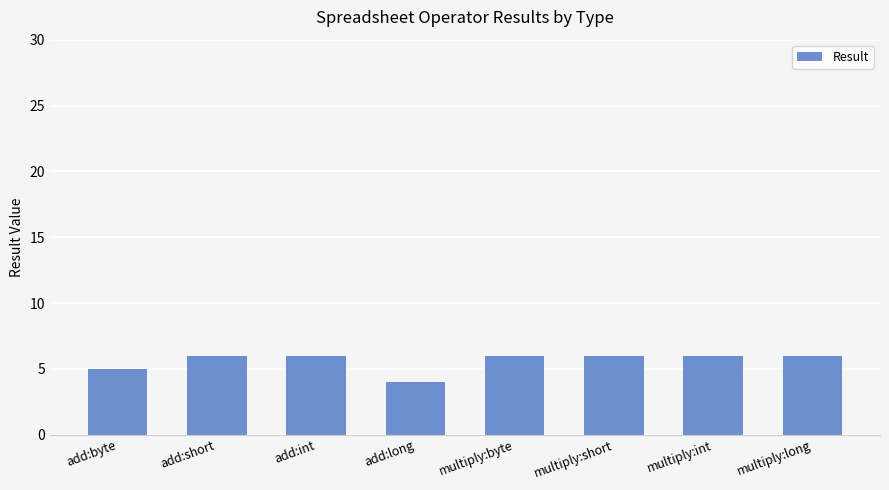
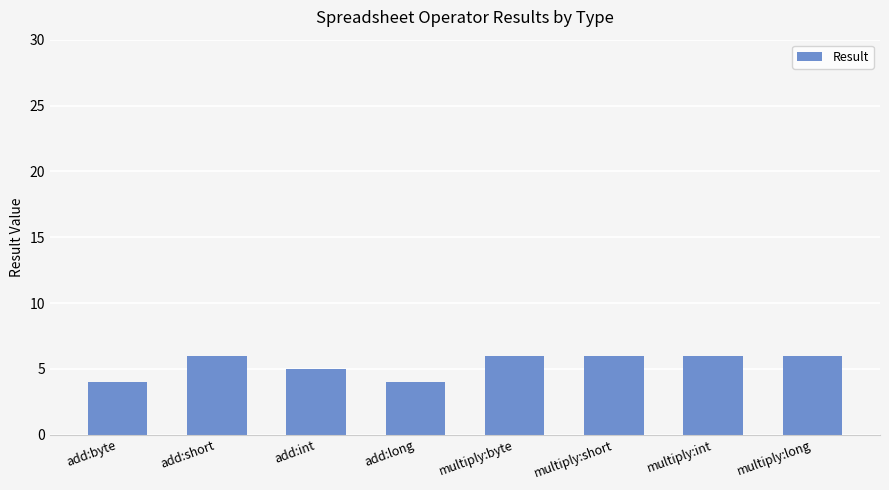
  {
-   "add:byte": 5,
+   "add:byte": 4,
    "add:short": 6,
-   "add:int": 6,
+   "add:int": 5,
    "add:long": 4,
    "multiply:byte": 6,
    "multiply:short": 6,
    "multiply:int": 6,
    "multiply:long": 6
  }
